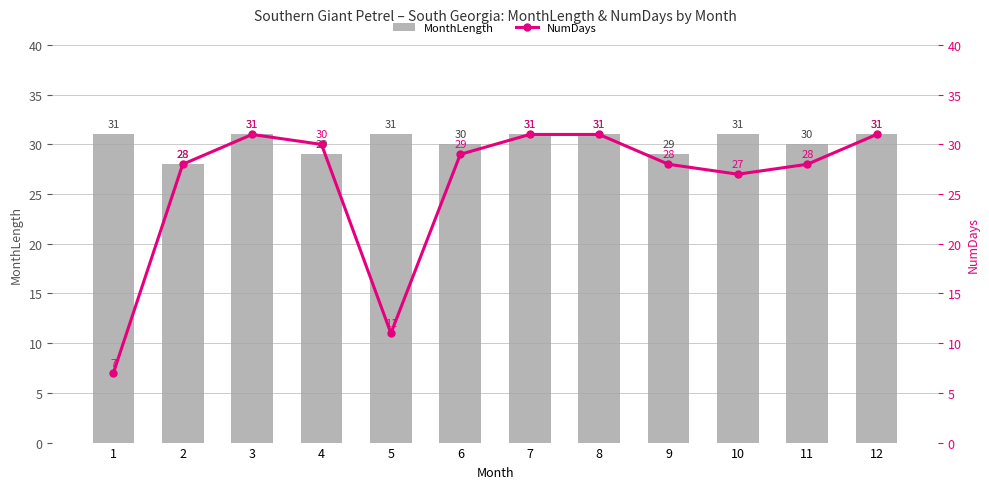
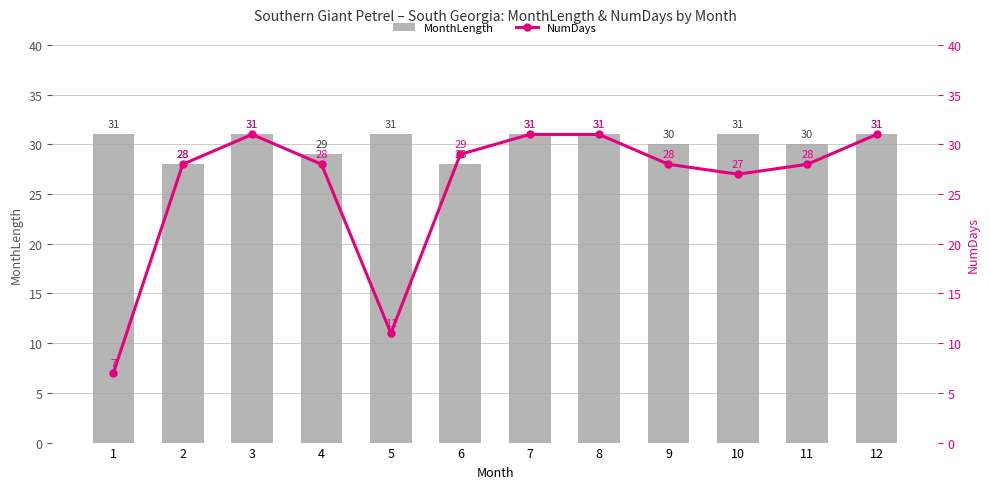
  {
    "MonthLength": {
      "1": 31,
      "4": 29,
      "5": 31,
-     "6": 30,
-     "9": 29,
+     "6": 28,
+     "9": 30,
      "10": 31,
      "11": 30
    },
    "NumDays": {
      "1": 7,
-     "4": 30,
+     "4": 28,
      "5": 11,
      "6": 29,
      "9": 28,
      "10": 27,
      "11": 28
    }
  }
